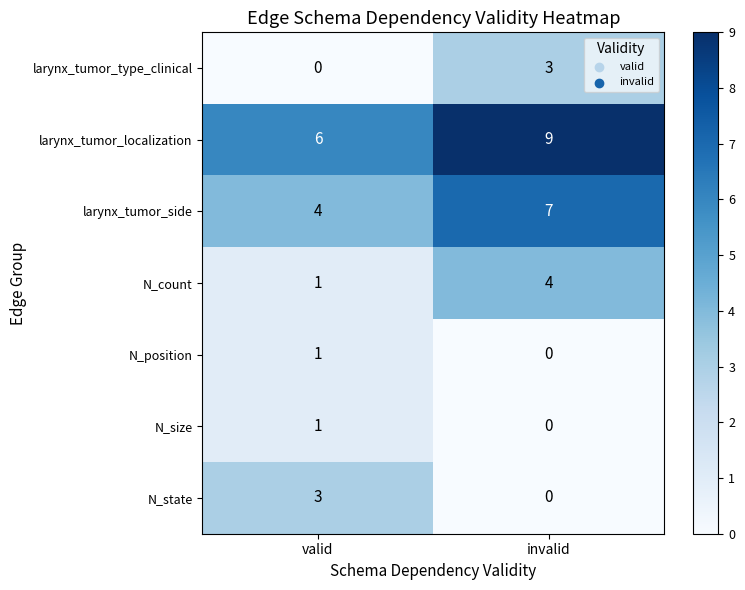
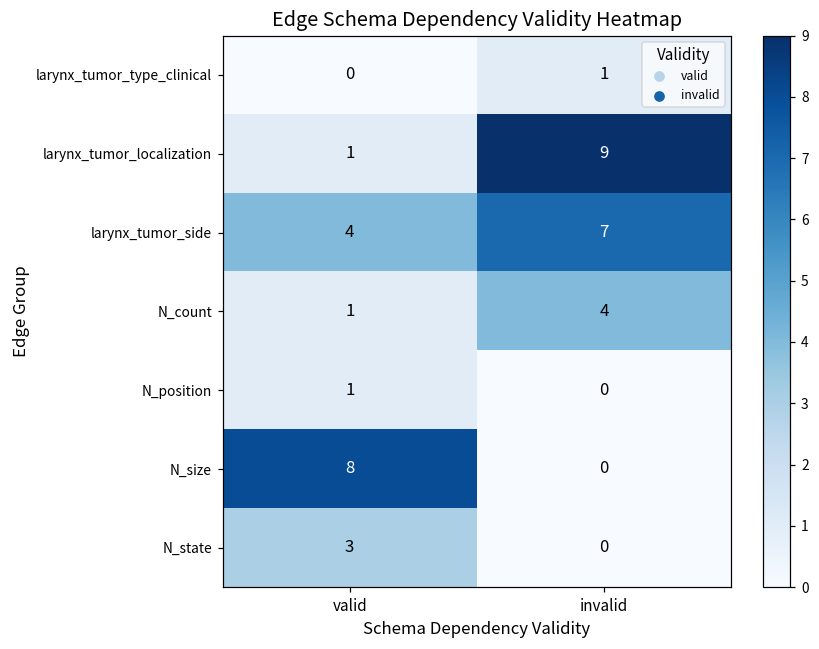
  {
    "larynx_tumor_type_clinical": {
      "valid": 0,
-     "invalid": 3
+     "invalid": 1
    },
    "larynx_tumor_localization": {
-     "valid": 6,
+     "valid": 1,
      "invalid": 9
    },
    "larynx_tumor_side": {
      "valid": 4,
      "invalid": 7
    },
    "N_count": {
      "valid": 1,
      "invalid": 4
    },
    "N_position": {
      "valid": 1,
      "invalid": 0
    },
    "N_size": {
-     "valid": 1,
+     "valid": 8,
      "invalid": 0
    },
    "N_state": {
      "valid": 3,
      "invalid": 0
    }
  }
